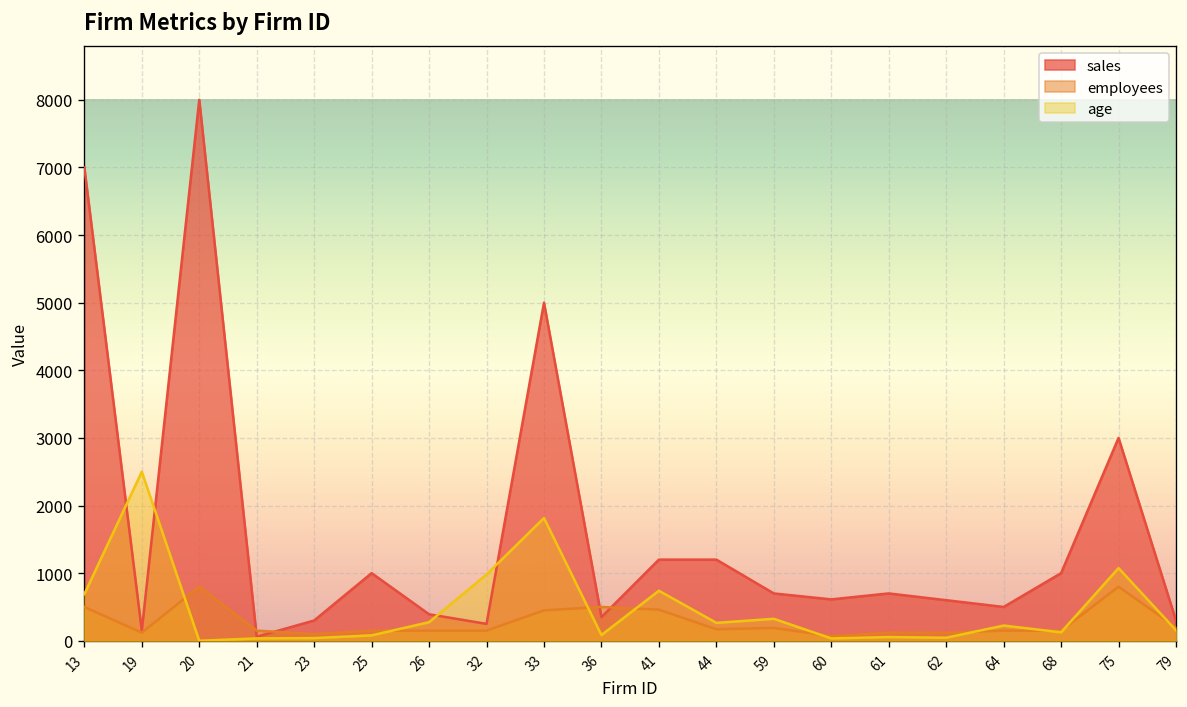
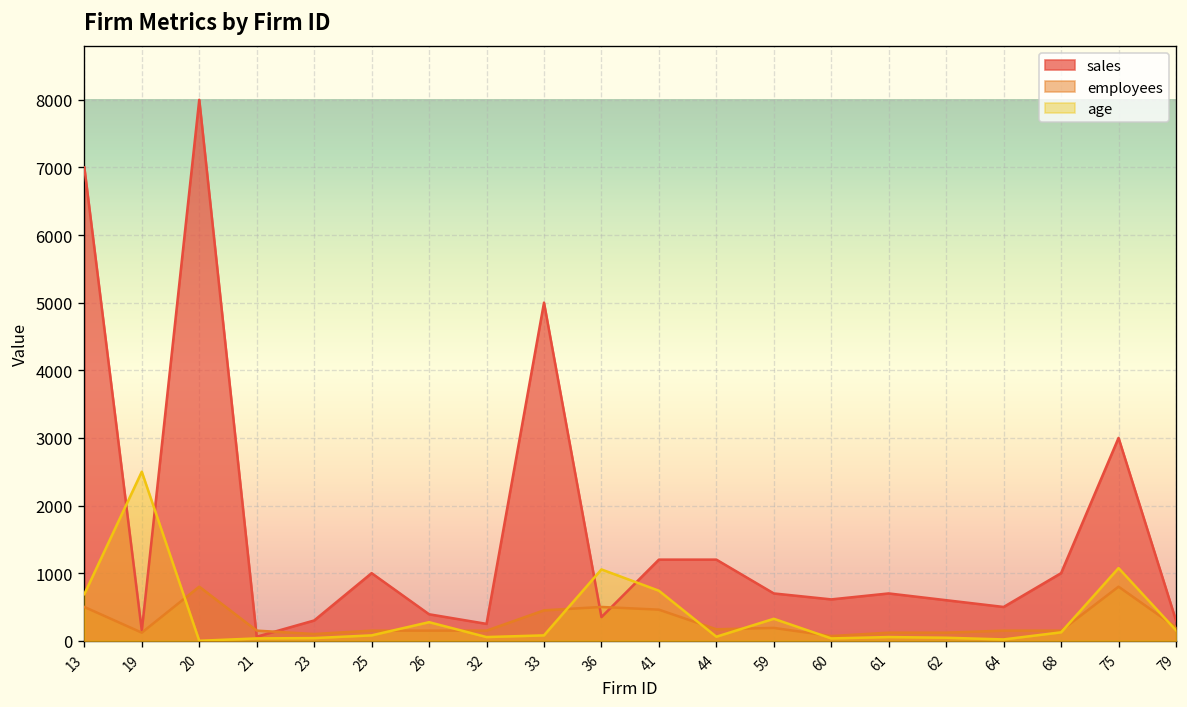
  {
    "age": {
      "13": 700,
      "19": 2500,
      "20": 0,
      "23": 0,
      "25": 100,
      "26": 300,
-     "32": 1000,
-     "33": 1800,
-     "36": 100,
+     "32": 100,
+     "33": 100,
+     "36": 1100,
      "41": 700,
-     "44": 300,
+     "44": 100,
      "59": 300,
      "61": 100,
      "62": 0,
-     "64": 200,
+     "64": 0,
      "75": 1100,
      "79": 200
    }
  }
